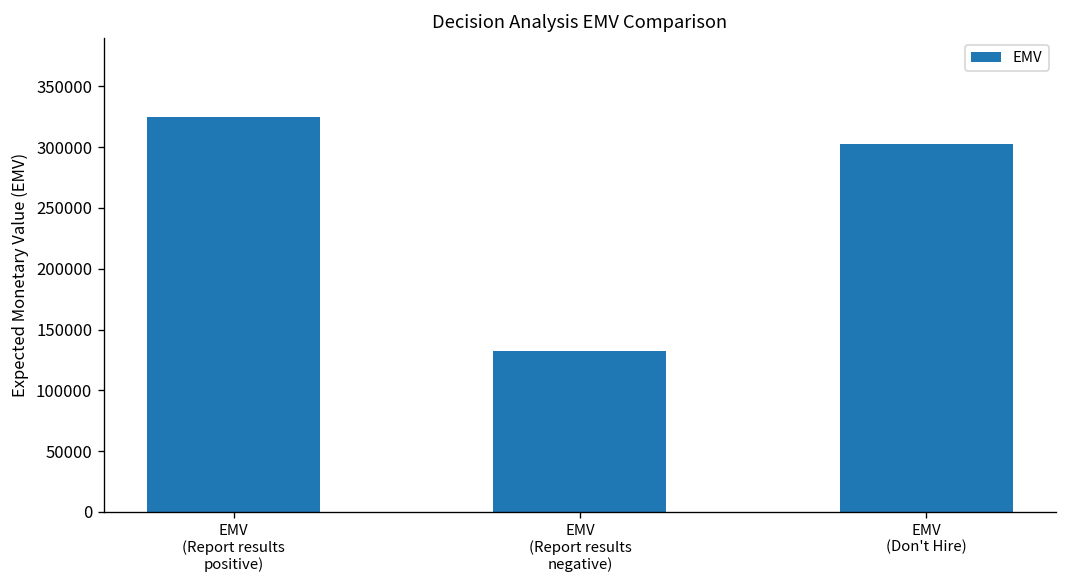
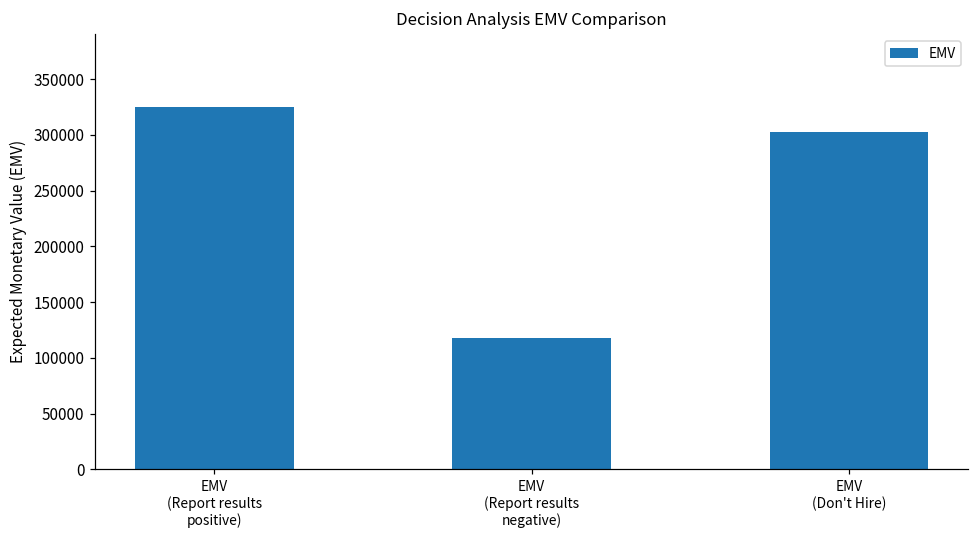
  {
    "EMV (Report results positive)": 325000,
-   "EMV (Report results negative)": 132000,
+   "EMV (Report results negative)": 118000,
    "EMV (Don't Hire)": 303000
  }
